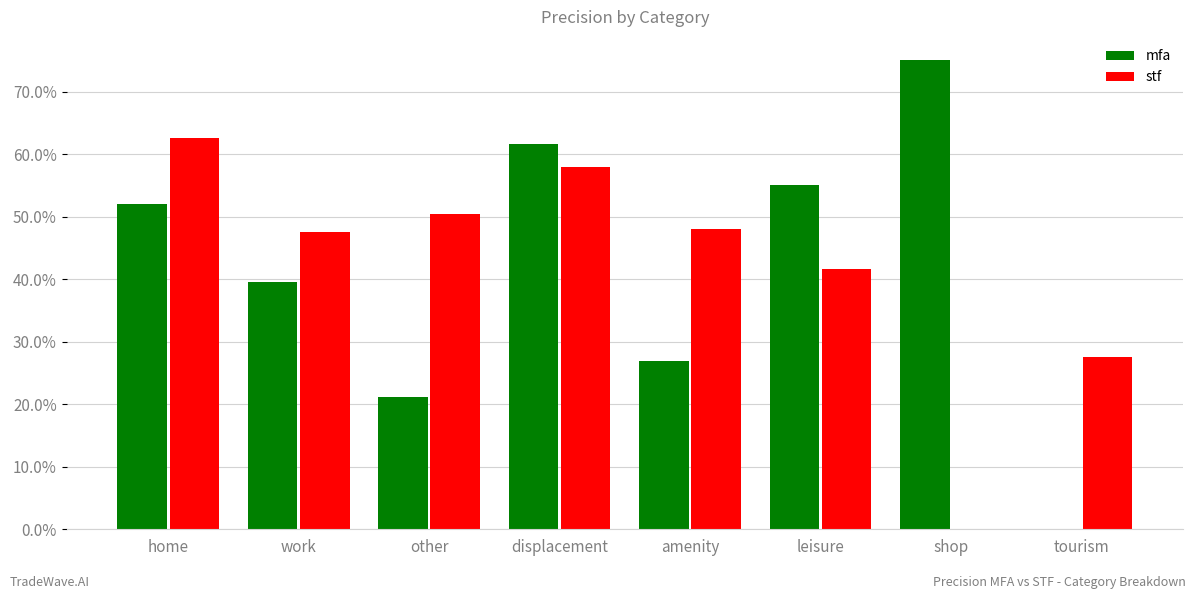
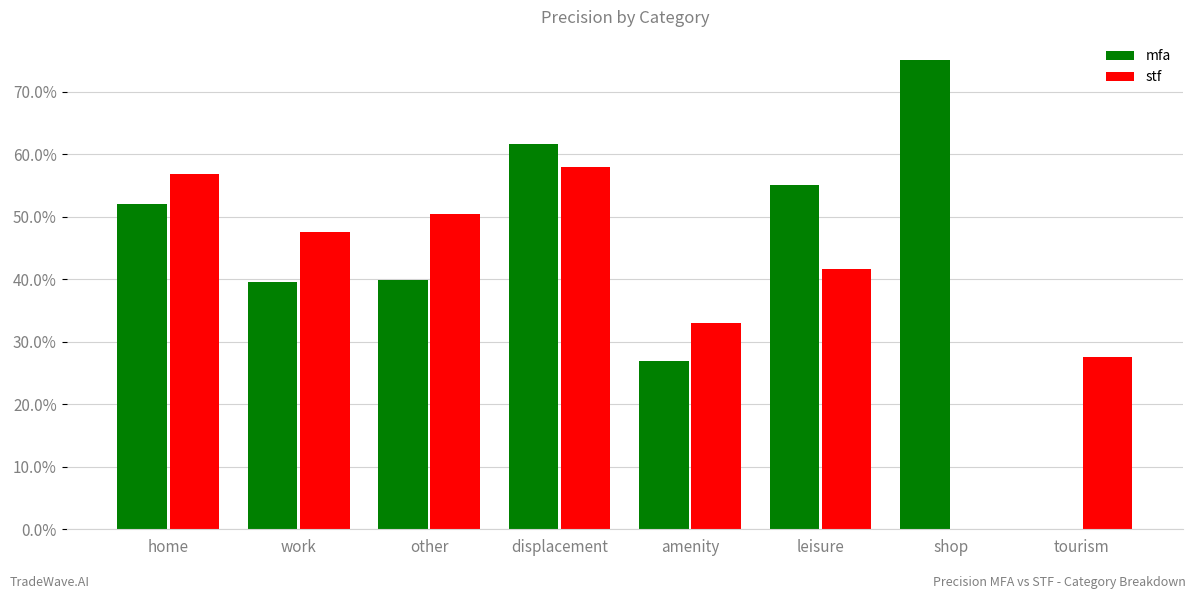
  {
    "mfa": {
      "home": "52%",
      "work": "40%",
-     "other": "21%",
+     "other": "40%",
      "displacement": "62%",
      "amenity": "27%",
      "leisure": "55%",
      "shop": "75%",
      "tourism": "0%"
    },
    "stf": {
-     "home": "63%",
+     "home": "57%",
      "work": "48%",
      "other": "50%",
      "displacement": "58%",
-     "amenity": "48%",
+     "amenity": "33%",
      "leisure": "42%",
      "shop": "0%",
      "tourism": "28%"
    }
  }
